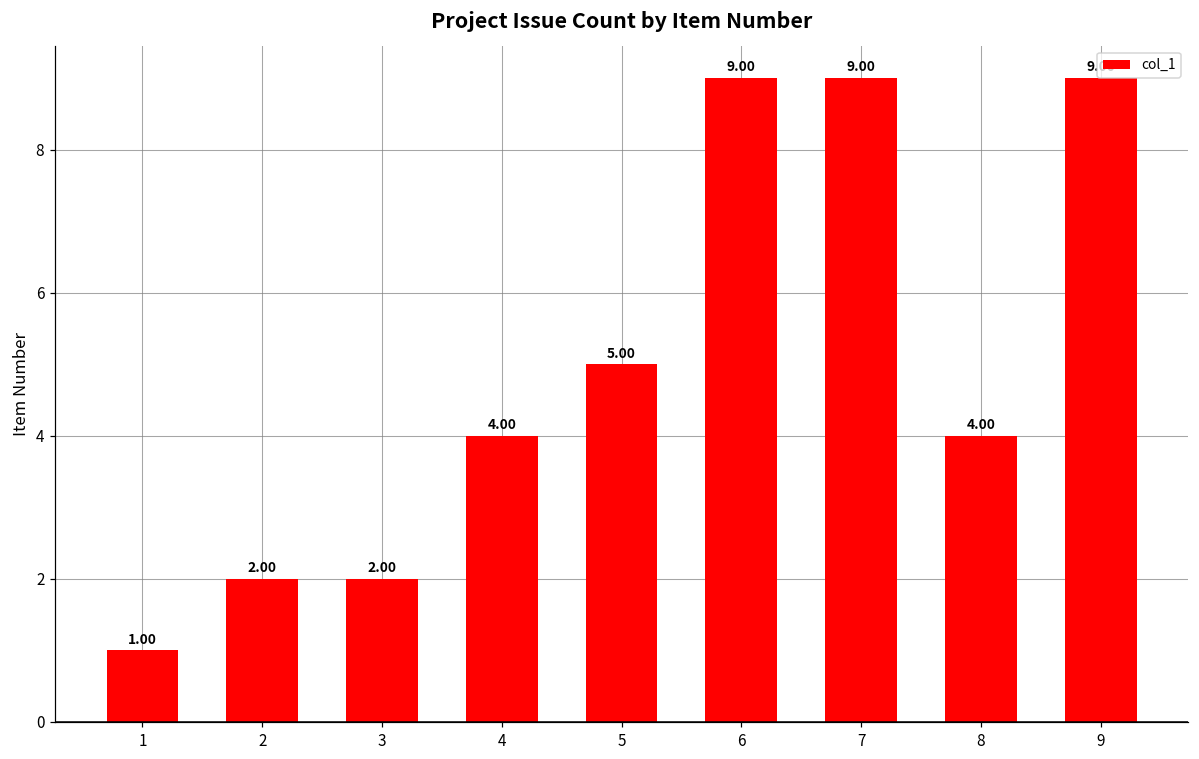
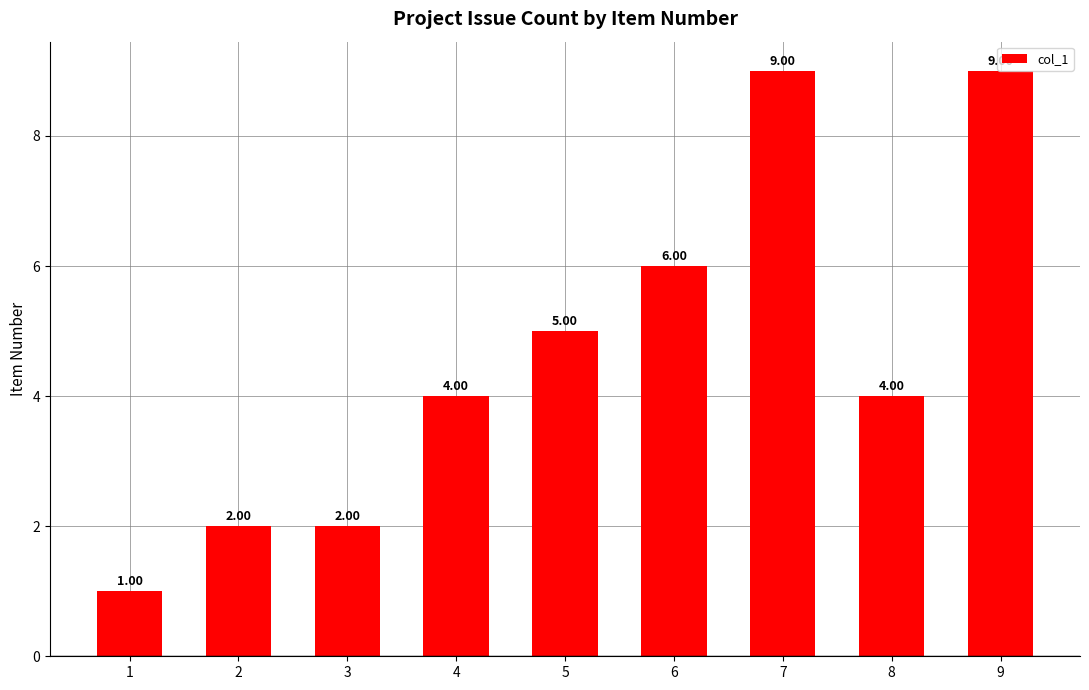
  {
    "1": 1.00,
    "2": 2.00,
    "3": 2.00,
    "4": 4.00,
    "5": 5.00,
-   "6": 9.00,
+   "6": 6.00,
    "7": 9.00,
    "8": 4.00
  }
